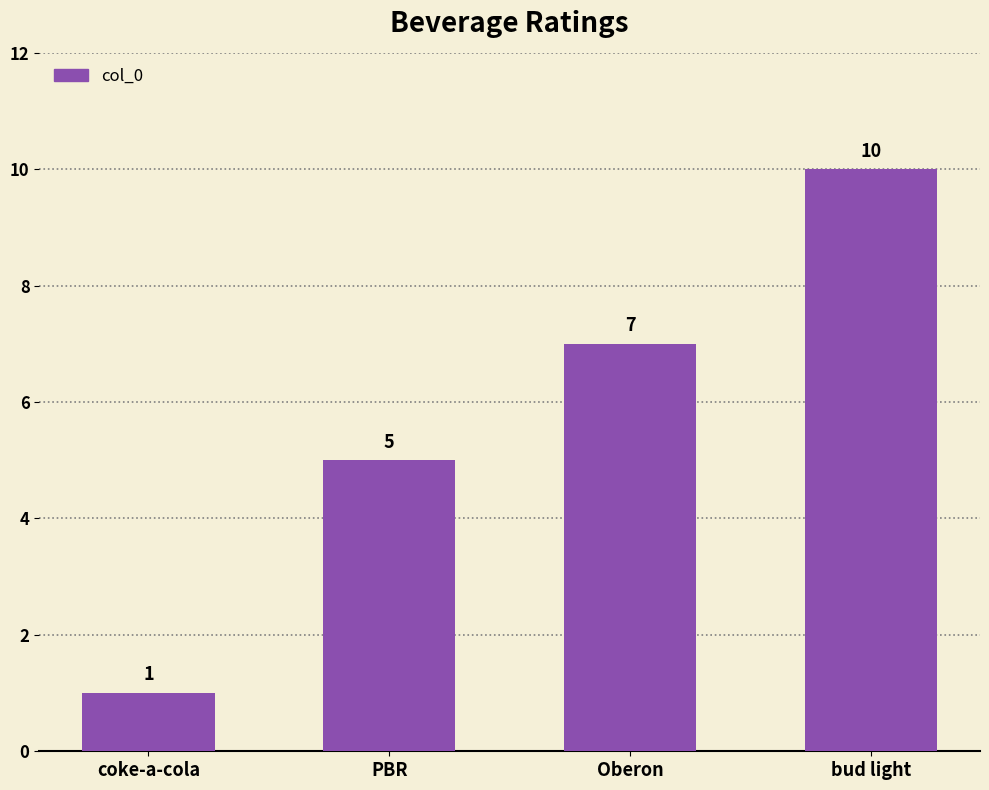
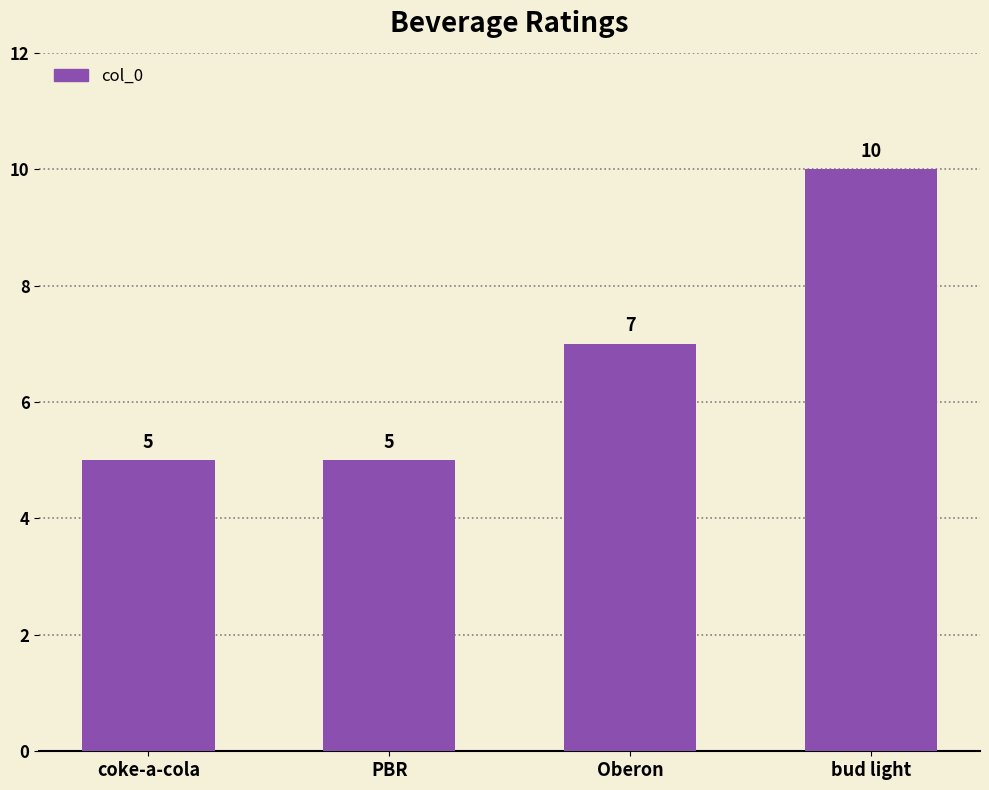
  {
-   "coke-a-cola": 1,
+   "coke-a-cola": 5,
    "PBR": 5,
    "Oberon": 7,
    "bud light": 10
  }
